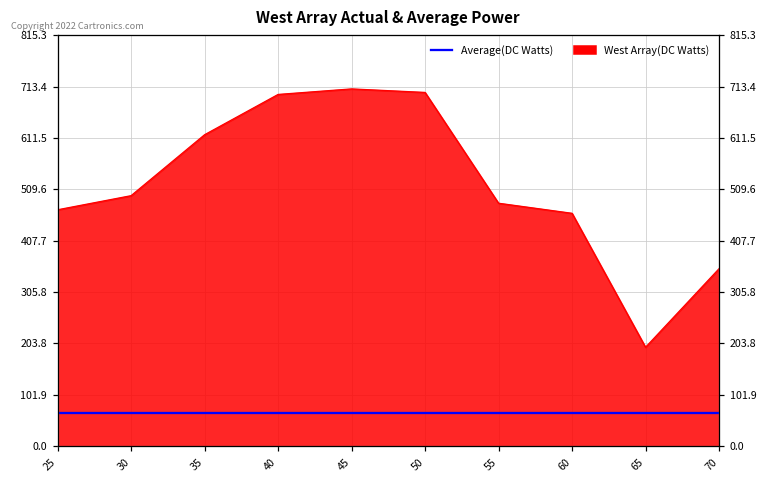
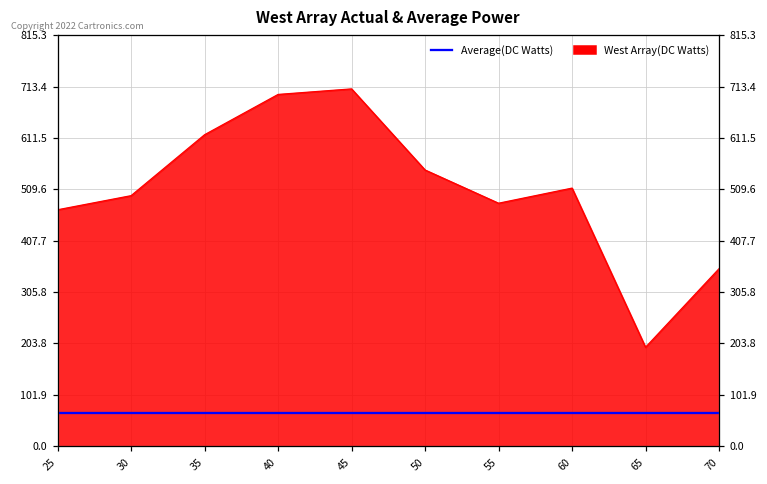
  {
    "25": 470,
    "30": 500,
    "35": 620,
    "40": 700,
    "45": 710,
-   "50": 700,
+   "50": 550,
    "55": 480,
-   "60": 460,
+   "60": 510,
    "65": 200,
    "70": 350
  }
